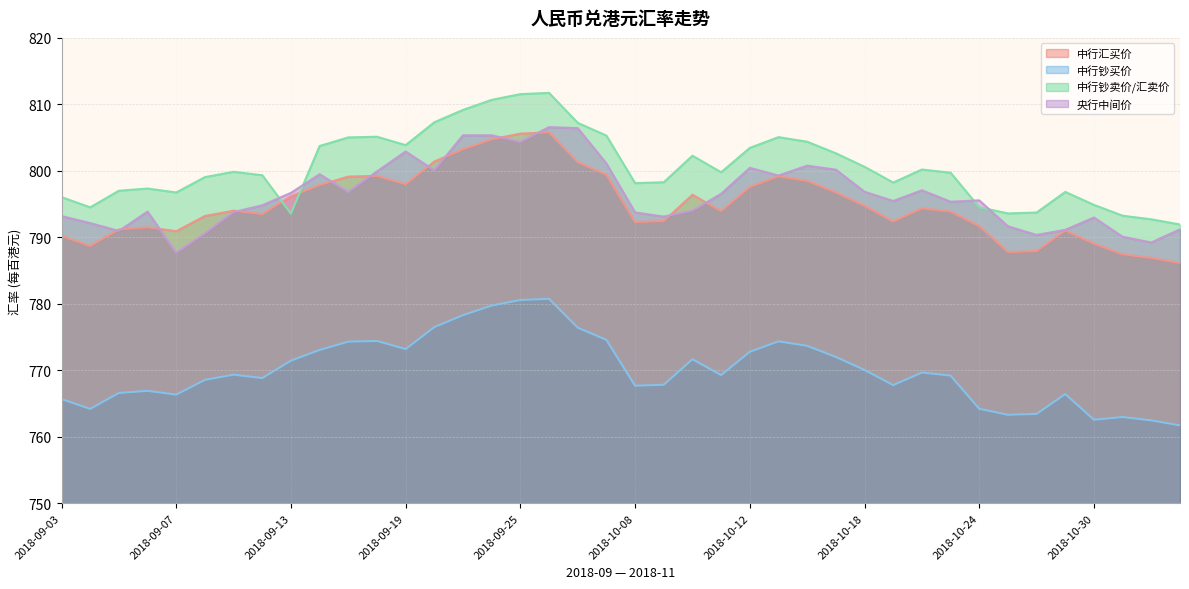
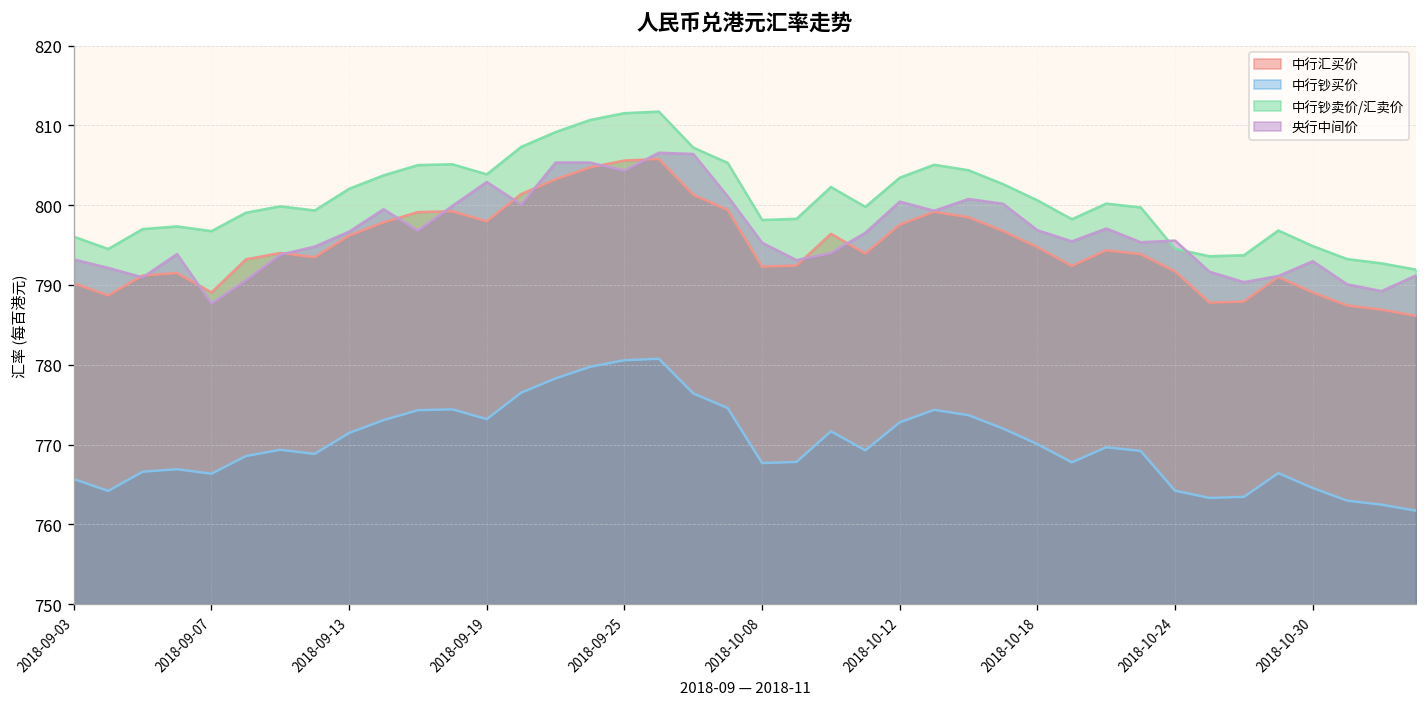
  {
    "中行汇买价": {
      "2018-09-03": 790,
-     "2018-09-07": 791,
+     "2018-09-07": 789,
      "2018-09-13": 796,
      "2018-09-19": 798,
      "2018-09-25": 806,
      "2018-10-08": 792,
      "2018-10-12": 798,
      "2018-10-18": 795,
      "2018-10-24": 792,
      "2018-10-30": 789
    },
    "中行钞买价": {
      "2018-09-03": 766,
      "2018-09-07": 766,
      "2018-09-13": 771,
      "2018-09-19": 773,
      "2018-09-25": 781,
      "2018-10-08": 768,
      "2018-10-12": 773,
      "2018-10-18": 770,
      "2018-10-24": 764,
-     "2018-10-30": 763
+     "2018-10-30": 765
    },
    "中行钞卖价/汇卖价": {
      "2018-09-03": 796,
      "2018-09-07": 797,
-     "2018-09-13": 794,
+     "2018-09-13": 802,
      "2018-09-19": 804,
      "2018-09-25": 812,
      "2018-10-08": 798,
      "2018-10-12": 803,
      "2018-10-18": 801,
      "2018-10-24": 795,
      "2018-10-30": 795
    },
    "央行中间价": {
      "2018-09-03": 793,
      "2018-09-07": 788,
      "2018-09-13": 797,
      "2018-09-19": 803,
      "2018-09-25": 804,
-     "2018-10-08": 794,
+     "2018-10-08": 795,
      "2018-10-12": 800,
      "2018-10-18": 797,
      "2018-10-24": 796,
      "2018-10-30": 793
    }
  }
